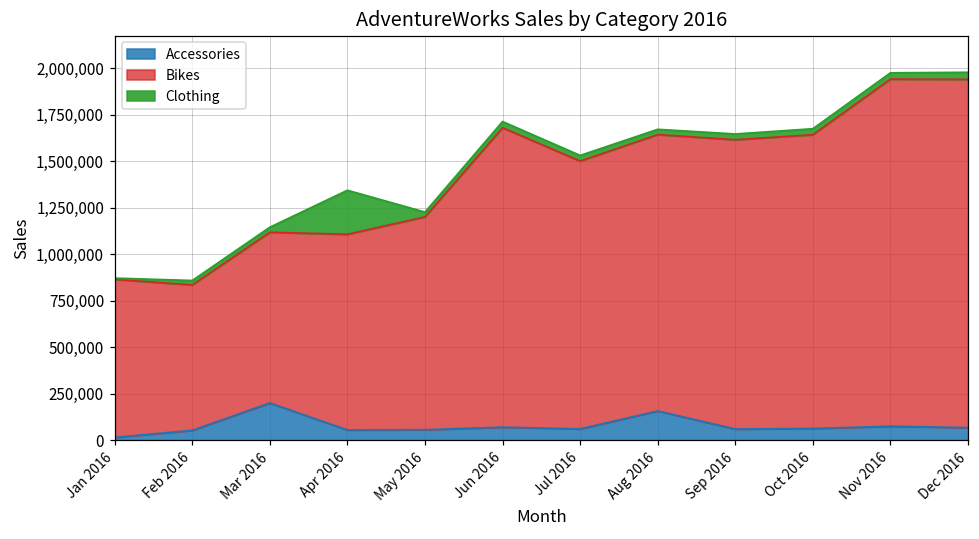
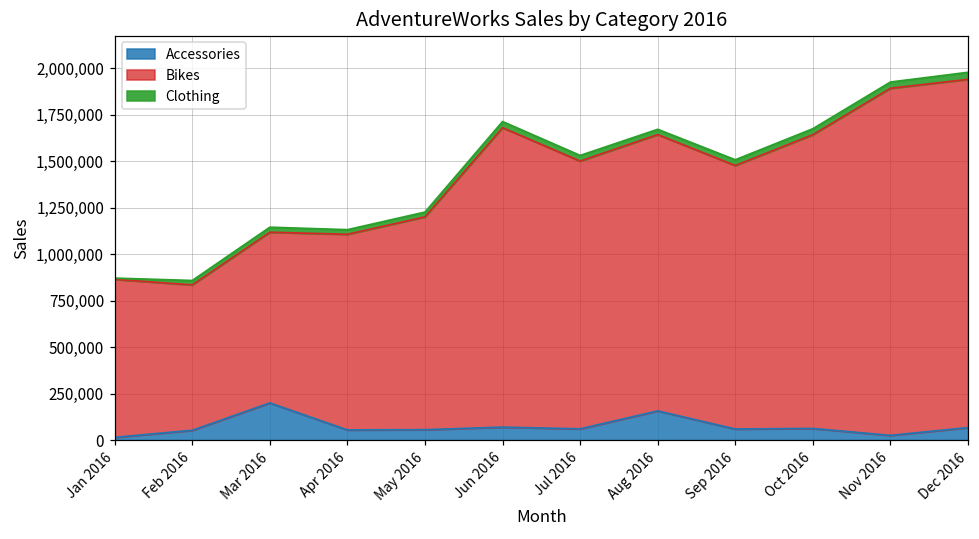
  {
    "Accessories": {
      "Jan 2016": "10,000",
      "Feb 2016": "50,000",
      "Mar 2016": "200,000",
      "Apr 2016": "50,000",
      "May 2016": "60,000",
      "Jun 2016": "70,000",
      "Jul 2016": "60,000",
      "Aug 2016": "160,000",
      "Sep 2016": "60,000",
      "Oct 2016": "60,000",
-     "Nov 2016": "70,000",
+     "Nov 2016": "30,000",
      "Dec 2016": "70,000"
    },
    "Bikes": {
      "Feb 2016": "780,000",
      "Mar 2016": "920,000",
      "Apr 2016": "1,050,000",
      "May 2016": "1,140,000",
      "Jun 2016": "1,610,000",
      "Jul 2016": "1,440,000",
      "Aug 2016": "1,490,000",
-     "Sep 2016": "1,560,000",
+     "Sep 2016": "1,420,000",
      "Oct 2016": "1,580,000",
      "Nov 2016": "1,870,000",
      "Dec 2016": "1,870,000"
    },
    "Clothing": {
      "Feb 2016": "20,000",
      "Mar 2016": "30,000",
-     "Apr 2016": "240,000",
+     "Apr 2016": "20,000",
      "May 2016": "30,000",
      "Jun 2016": "30,000",
      "Jul 2016": "30,000",
      "Aug 2016": "30,000",
      "Sep 2016": "30,000",
      "Oct 2016": "30,000",
      "Nov 2016": "30,000",
      "Dec 2016": "40,000"
    }
  }
